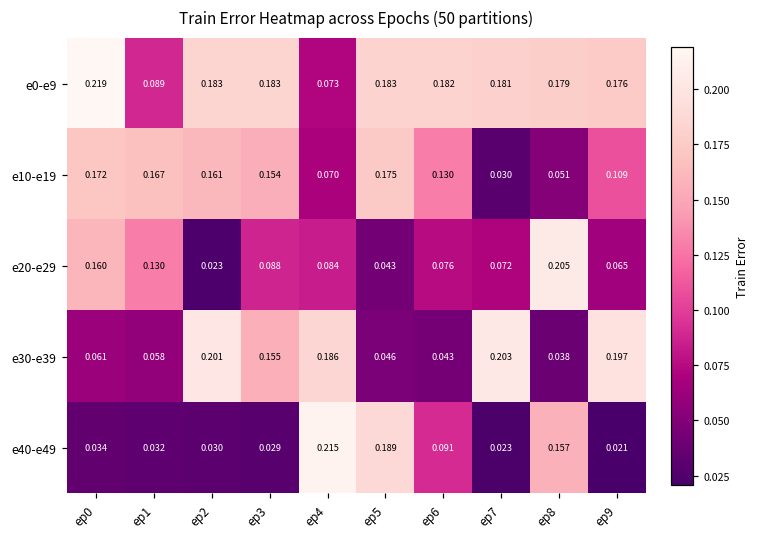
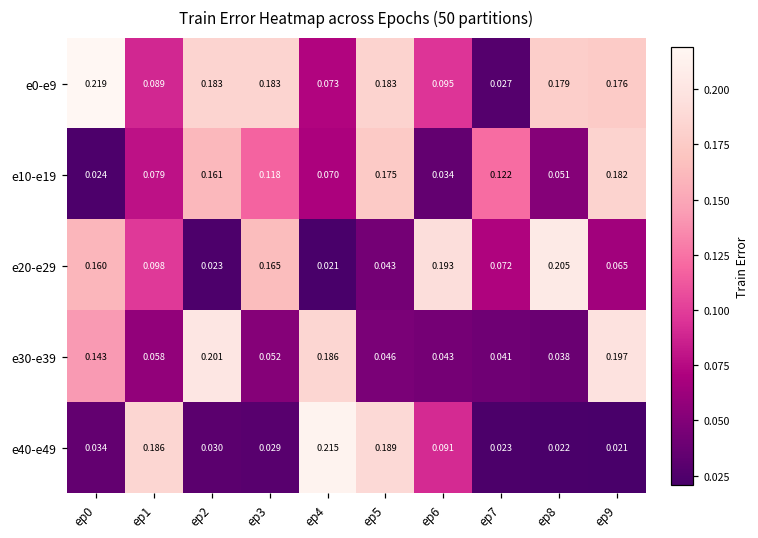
  {
    "e0-e9": {
      "ep0": 0.219,
      "ep1": 0.089,
      "ep2": 0.183,
      "ep3": 0.183,
      "ep4": 0.073,
      "ep5": 0.183,
-     "ep6": 0.182,
-     "ep7": 0.181,
+     "ep6": 0.095,
+     "ep7": 0.027,
      "ep8": 0.179,
      "ep9": 0.176
    },
    "e10-e19": {
-     "ep0": 0.172,
-     "ep1": 0.167,
+     "ep0": 0.024,
+     "ep1": 0.079,
      "ep2": 0.161,
-     "ep3": 0.154,
+     "ep3": 0.118,
      "ep4": 0.070,
      "ep5": 0.175,
-     "ep6": 0.130,
-     "ep7": 0.030,
+     "ep6": 0.034,
+     "ep7": 0.122,
      "ep8": 0.051,
-     "ep9": 0.109
+     "ep9": 0.182
    },
    "e20-e29": {
      "ep0": 0.160,
-     "ep1": 0.130,
+     "ep1": 0.098,
      "ep2": 0.023,
-     "ep3": 0.088,
-     "ep4": 0.084,
+     "ep3": 0.165,
+     "ep4": 0.021,
      "ep5": 0.043,
-     "ep6": 0.076,
+     "ep6": 0.193,
      "ep7": 0.072,
      "ep8": 0.205,
      "ep9": 0.065
    },
    "e30-e39": {
-     "ep0": 0.061,
+     "ep0": 0.143,
      "ep1": 0.058,
      "ep2": 0.201,
-     "ep3": 0.155,
+     "ep3": 0.052,
      "ep4": 0.186,
      "ep5": 0.046,
      "ep6": 0.043,
-     "ep7": 0.203,
+     "ep7": 0.041,
      "ep8": 0.038,
      "ep9": 0.197
    },
    "e40-e49": {
      "ep0": 0.034,
-     "ep1": 0.032,
+     "ep1": 0.186,
      "ep2": 0.030,
      "ep3": 0.029,
      "ep4": 0.215,
      "ep5": 0.189,
      "ep6": 0.091,
      "ep7": 0.023,
-     "ep8": 0.157,
+     "ep8": 0.022,
      "ep9": 0.021
    }
  }
